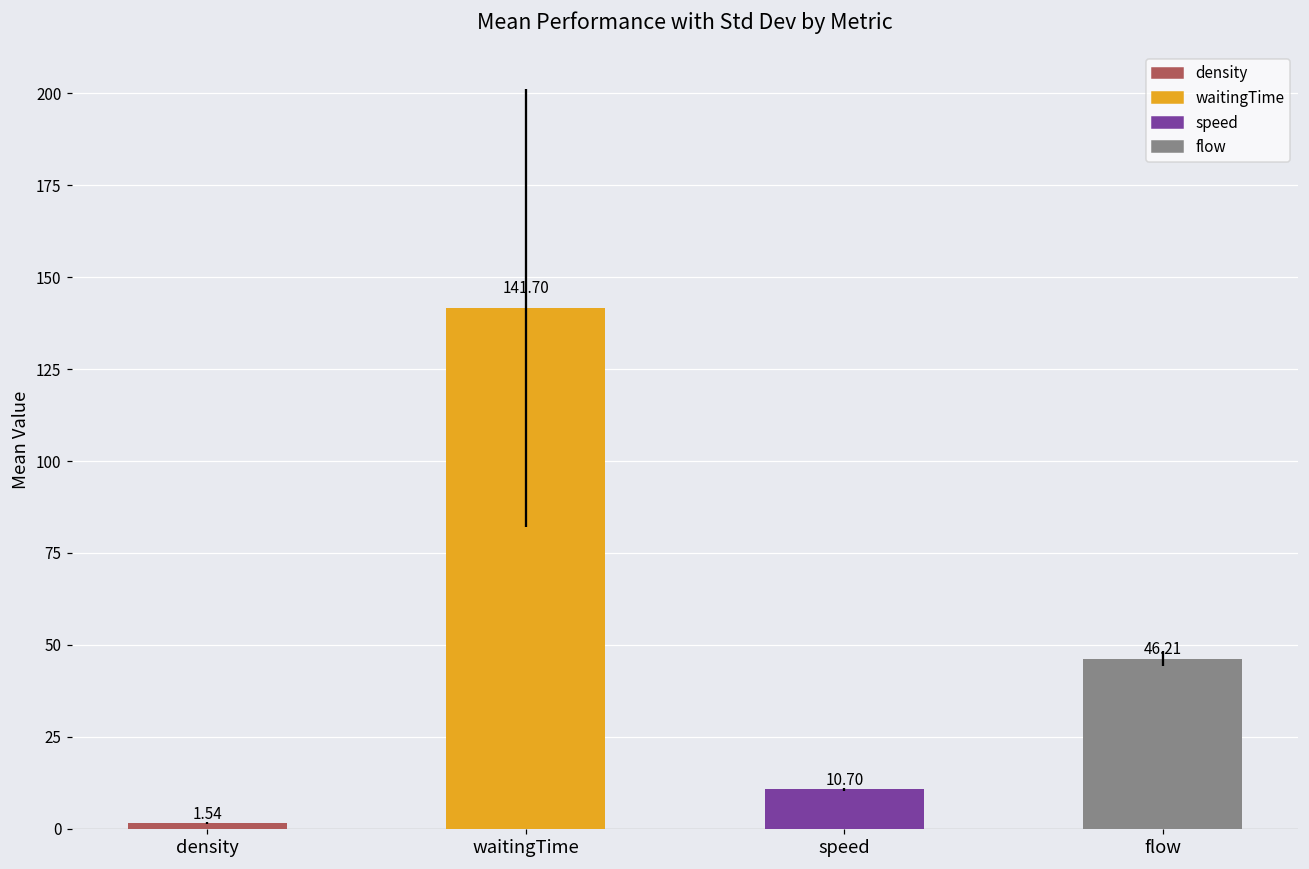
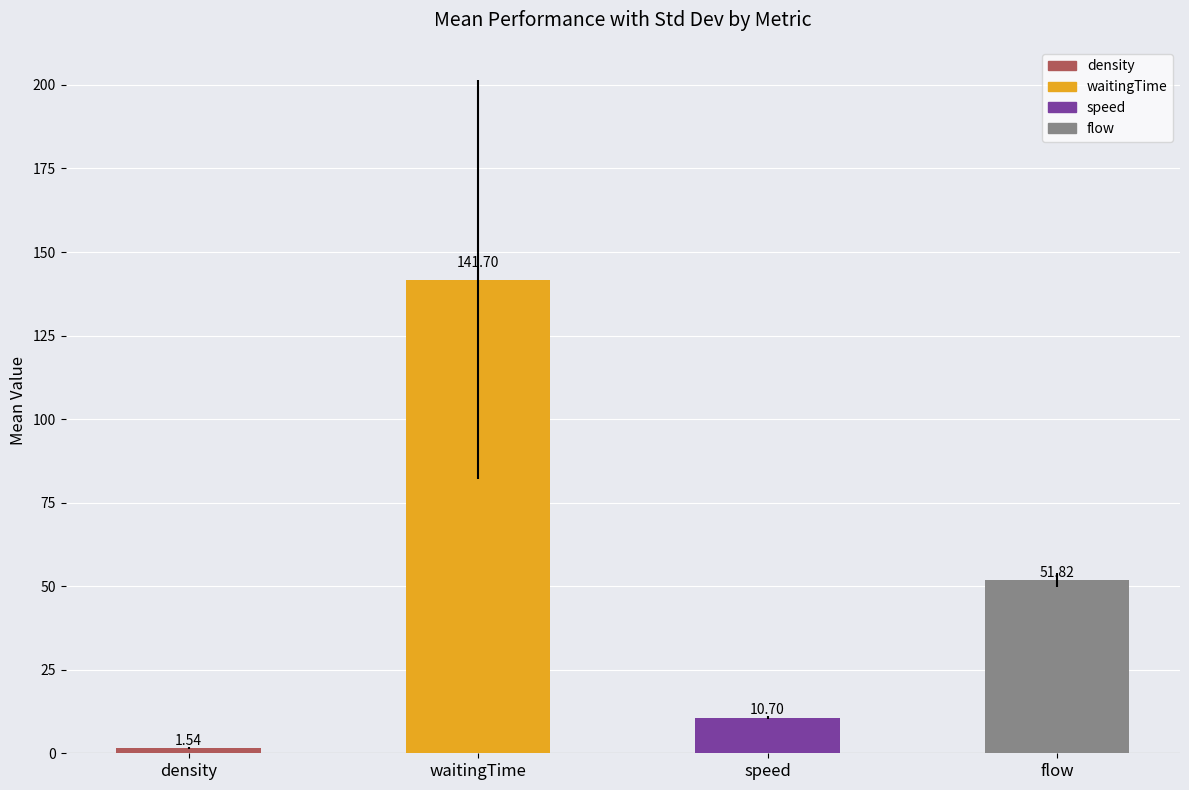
  {
    "density": 1.54,
    "waitingTime": 141.70,
    "speed": 10.70,
-   "flow": 46.21
+   "flow": 51.82
  }
